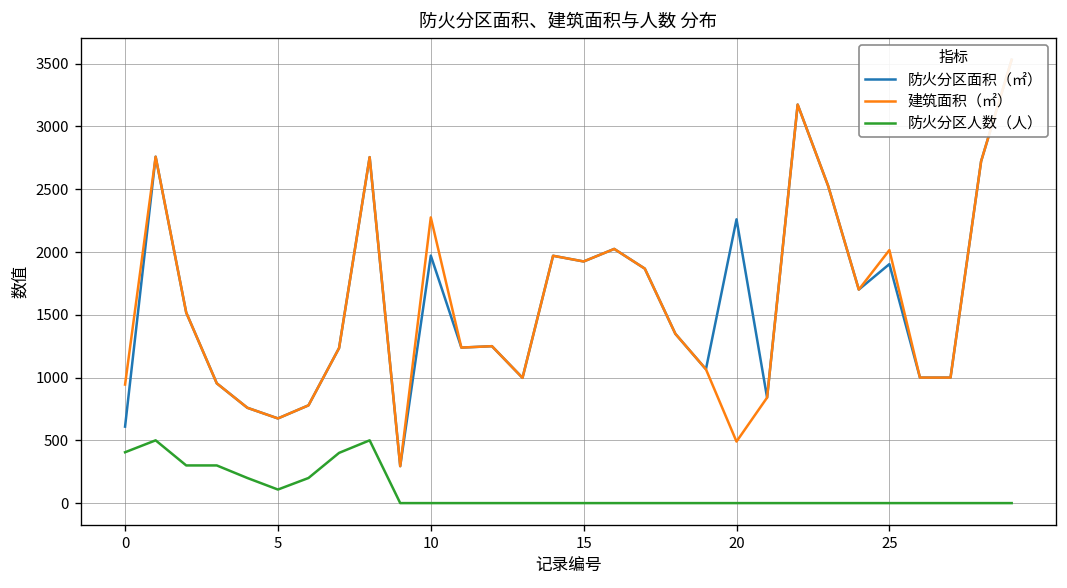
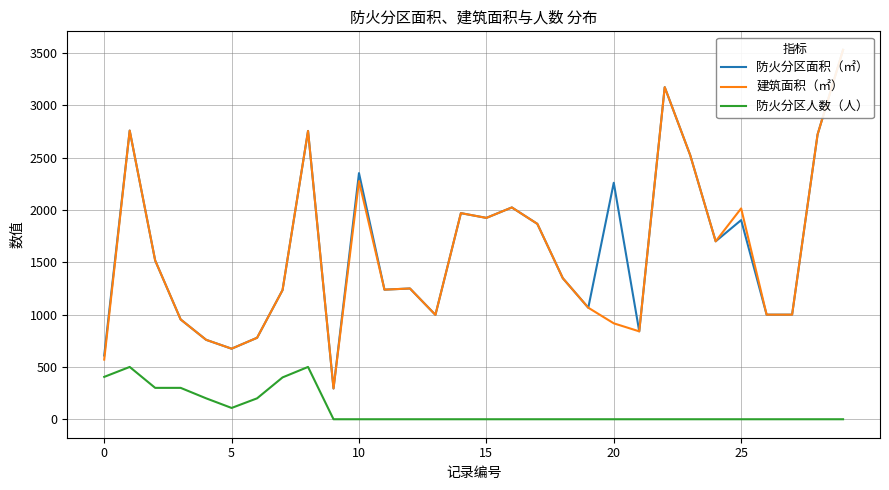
  {
    "防火分区面积（㎡）": {
      "0": 610,
-     "10": 1970,
+     "10": 2350,
      "20": 2260,
      "25": 1900
    },
    "建筑面积（㎡）": {
-     "0": 940,
+     "0": 570,
      "10": 2280,
-     "20": 490,
+     "20": 920,
      "25": 2020
    },
    "防火分区人数（人）": {
      "0": 410,
      "5": 110,
      "10": 0,
      "15": 0,
      "20": 0,
      "25": 0
    }
  }
